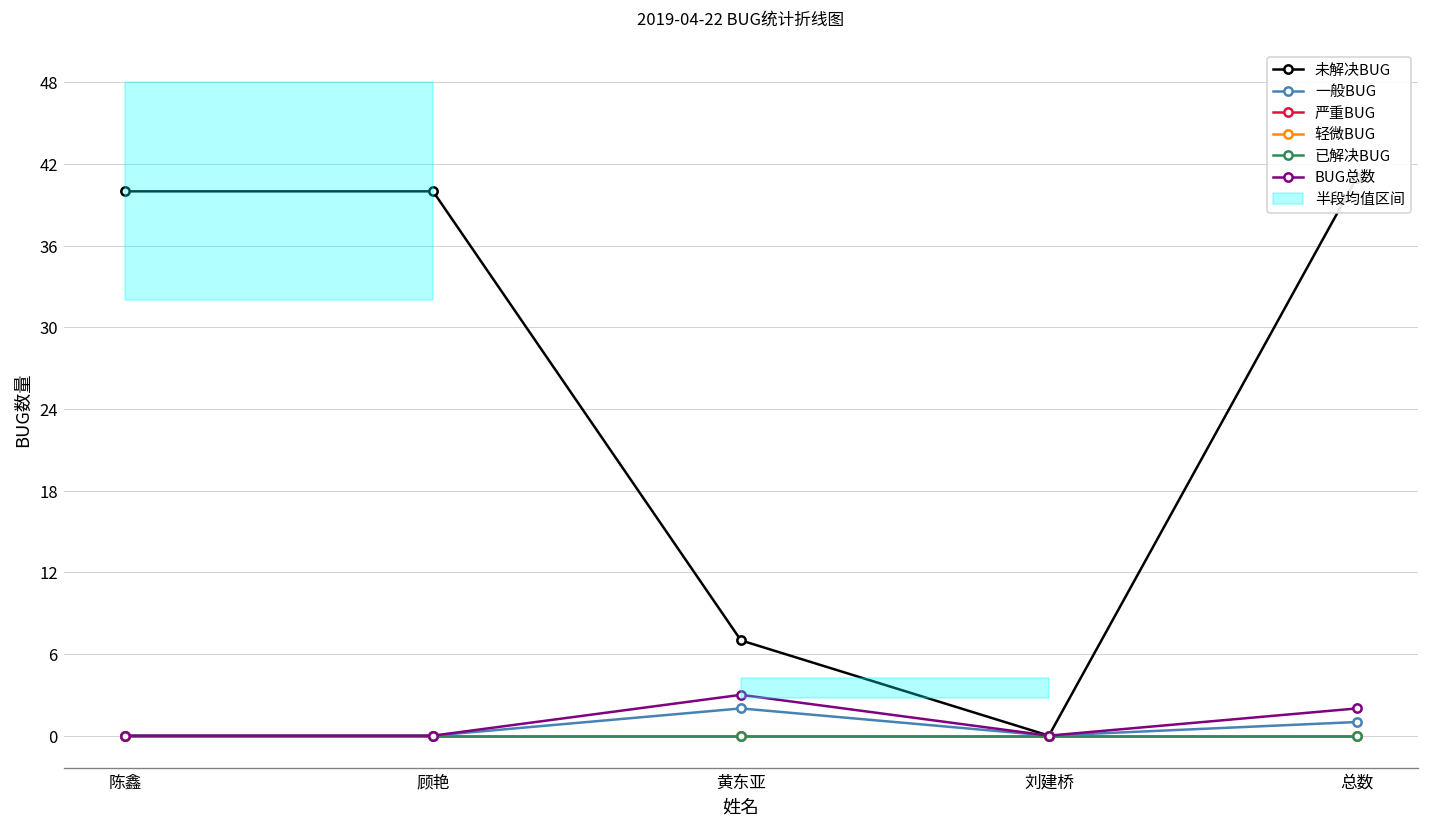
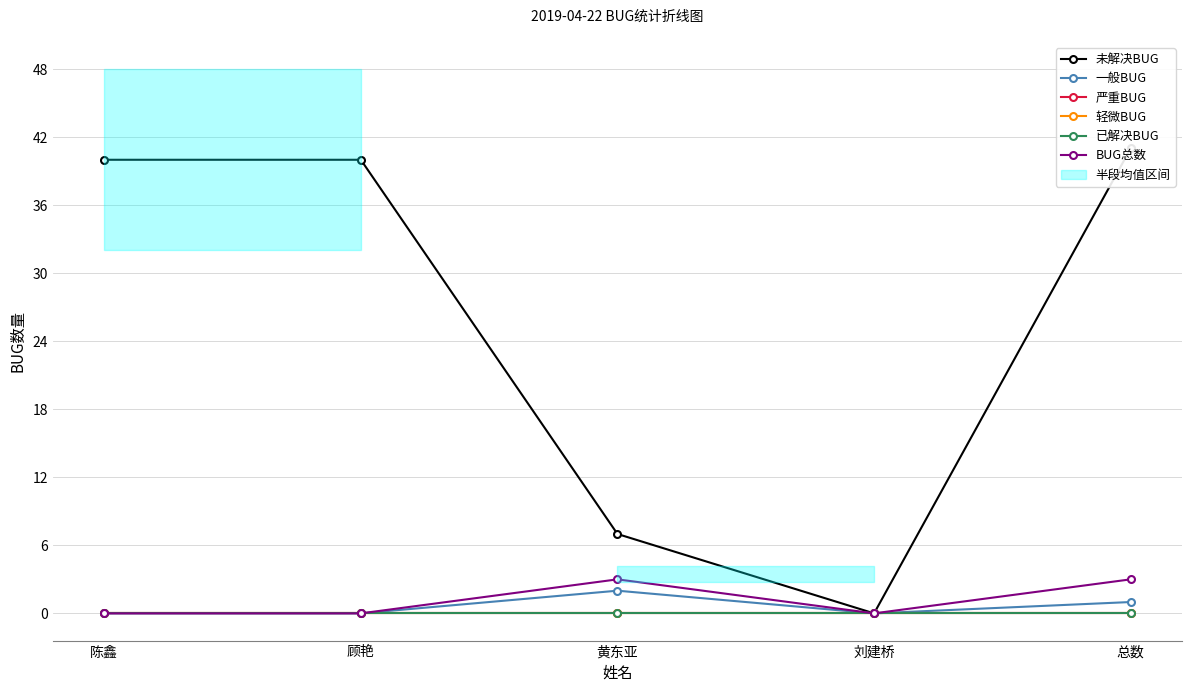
  {
    "未解决BUG": {
      "陈鑫": 40,
      "顾艳": 40,
      "黄东亚": 7
    },
    "一般BUG": {
      "黄东亚": 2,
      "总数": 1
    },
    "已解决BUG": {
      "黄东亚": 0,
      "总数": 0
    },
    "BUG总数": {
      "黄东亚": 3,
-     "总数": 2
+     "总数": 3
    }
  }
